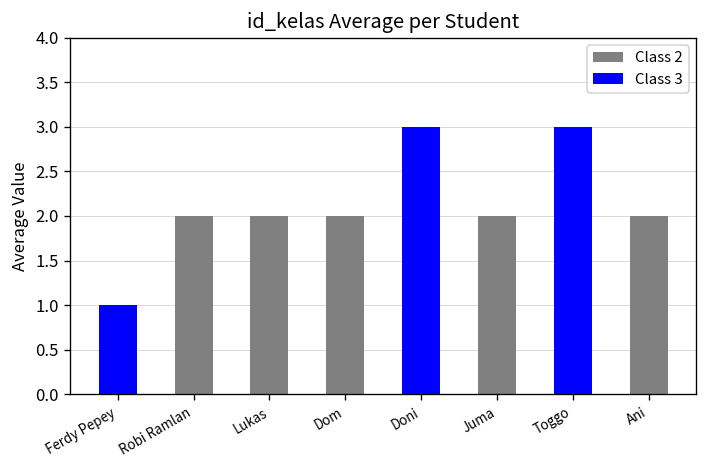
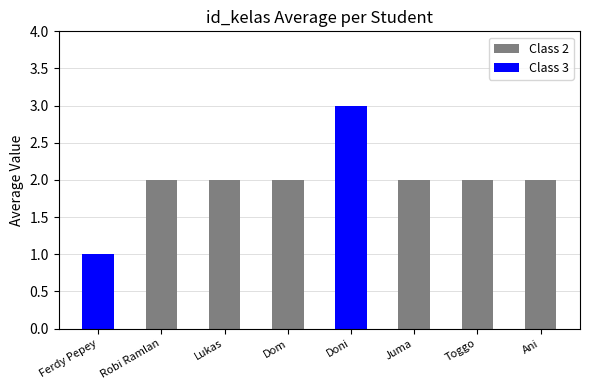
  {
    "Ferdy Pepey": 1,
    "Robi Ramlan": 2,
    "Lukas": 2,
    "Dom": 2,
    "Doni": 3,
    "Juma": 2,
-   "Toggo": 3,
+   "Toggo": 2,
    "Ani": 2
  }
